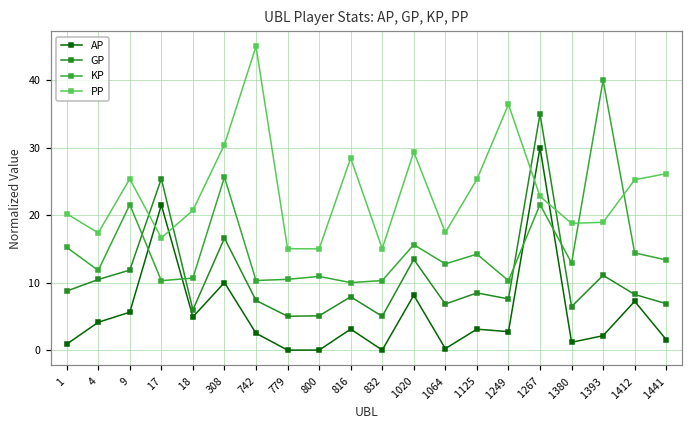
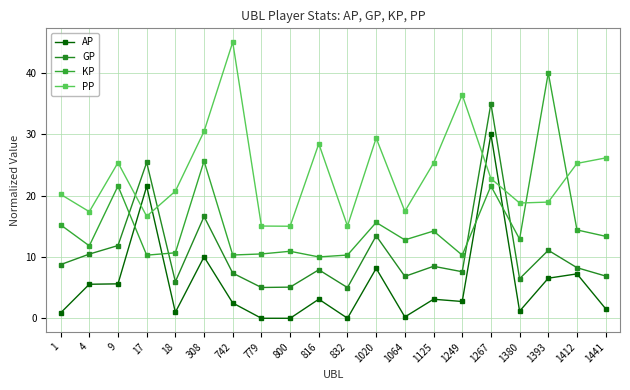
  {
    "AP": {
      "1": 1,
-     "4": 4,
+     "4": 6,
      "9": 6,
      "17": 22,
-     "18": 5,
+     "18": 1,
      "308": 10,
      "742": 2,
      "779": 0,
      "800": 0,
      "816": 3,
      "832": 0,
      "1020": 8,
      "1064": 0,
      "1125": 3,
      "1249": 3,
      "1267": 30,
      "1380": 1,
-     "1393": 2,
+     "1393": 7,
      "1412": 7,
      "1441": 2
    }
  }
